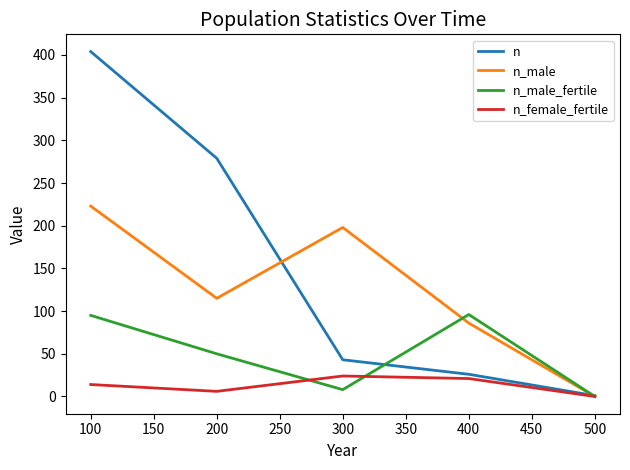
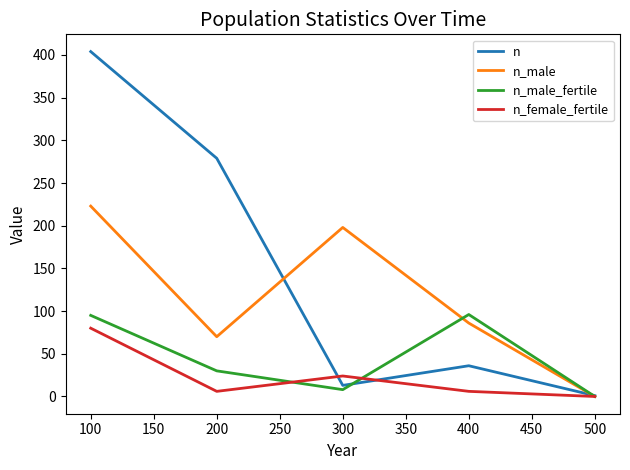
  {
    "n": {
      "100": 400,
      "200": 280,
-     "300": 40,
-     "400": 30
+     "300": 10,
+     "400": 40
    },
    "n_male": {
      "100": 220,
-     "200": 120,
+     "200": 70,
      "300": 200,
      "400": 90
    },
    "n_male_fertile": {
      "100": 100,
-     "200": 50,
+     "200": 30,
      "300": 10,
      "400": 100
    },
    "n_female_fertile": {
-     "100": 10,
+     "100": 80,
      "200": 10,
      "300": 20,
-     "400": 20
+     "400": 10
    }
  }
